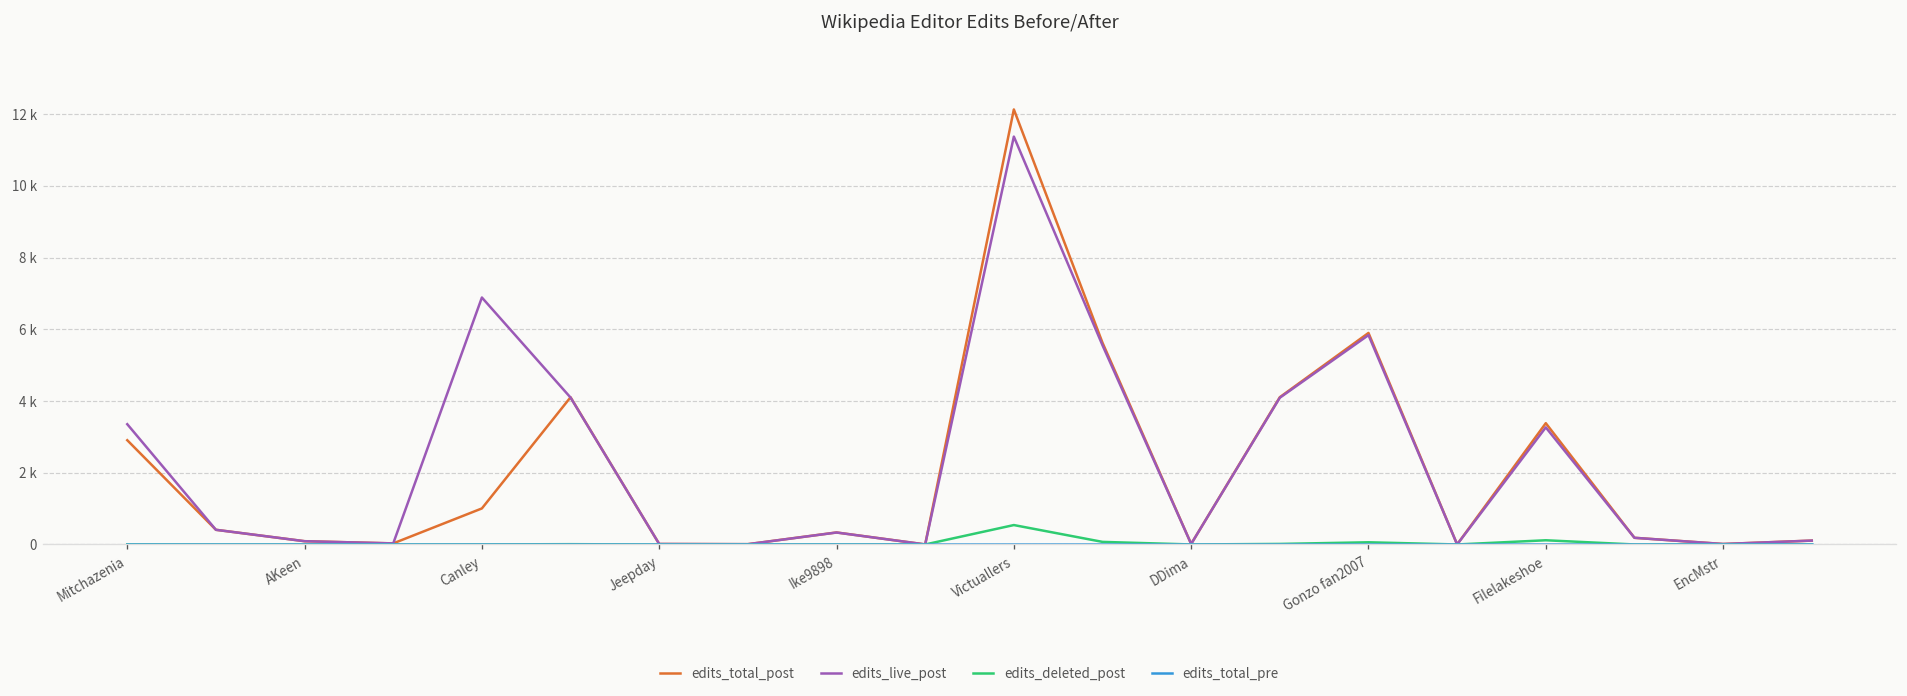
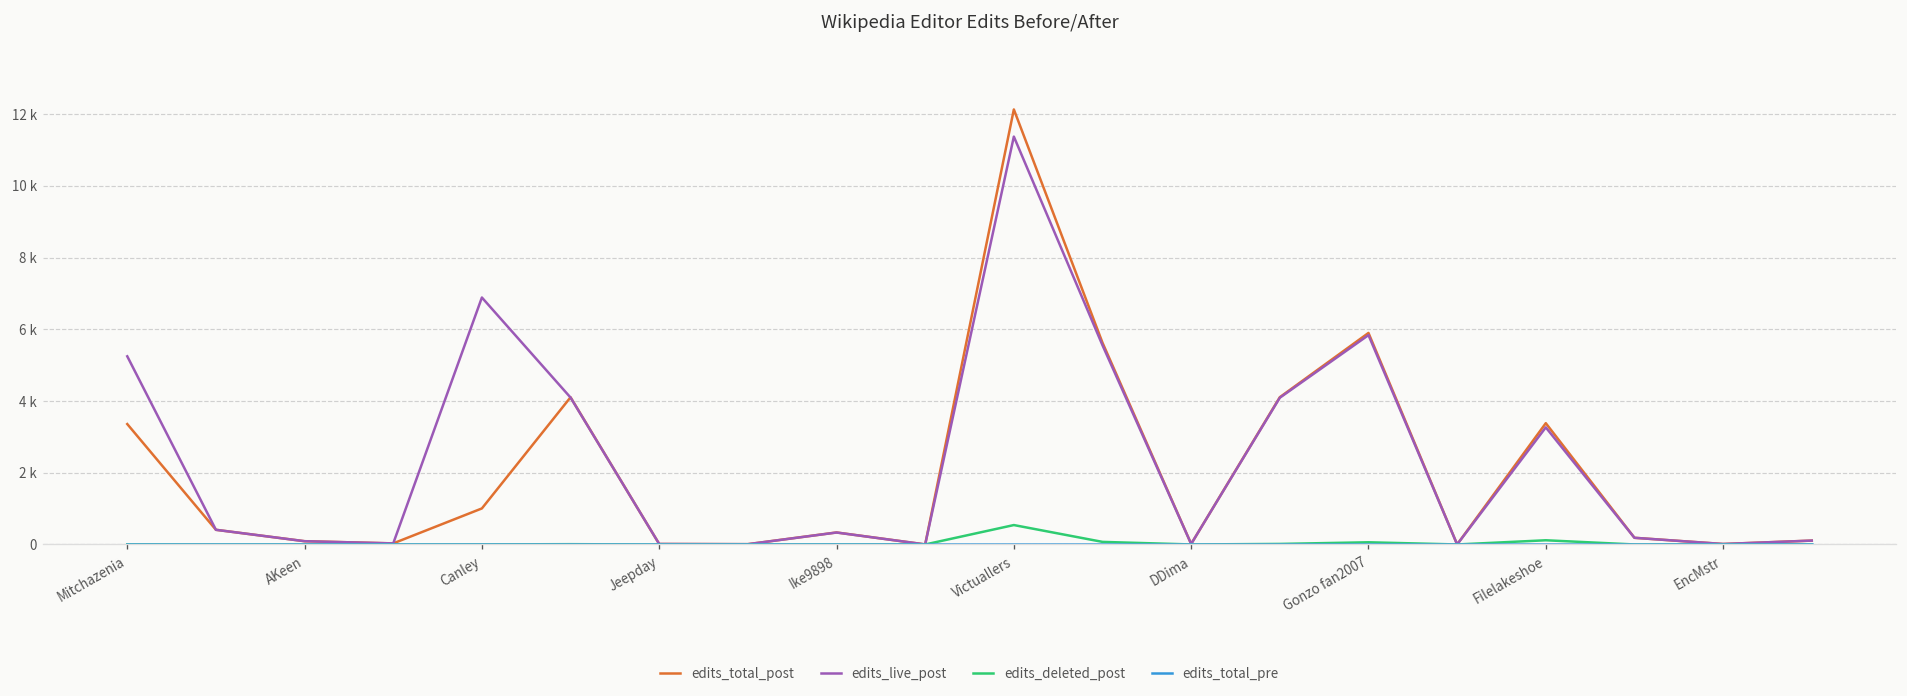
  {
    "edits_total_post": {
-     "Mitchazenia": 2900,
+     "Mitchazenia": 3400,
      "Canley": 1000,
      "Victuallers": 12100,
      "Filelakeshoe": 3400
    },
    "edits_live_post": {
-     "Mitchazenia": 3400,
+     "Mitchazenia": 5200,
      "Canley": 6900,
      "Victuallers": 11400,
      "Filelakeshoe": 3300
    },
    "edits_deleted_post": {
      "Victuallers": 500,
      "Filelakeshoe": 100
    },
    "edits_total_pre": {
      "Victuallers": 0,
      "Filelakeshoe": 0
    }
  }
